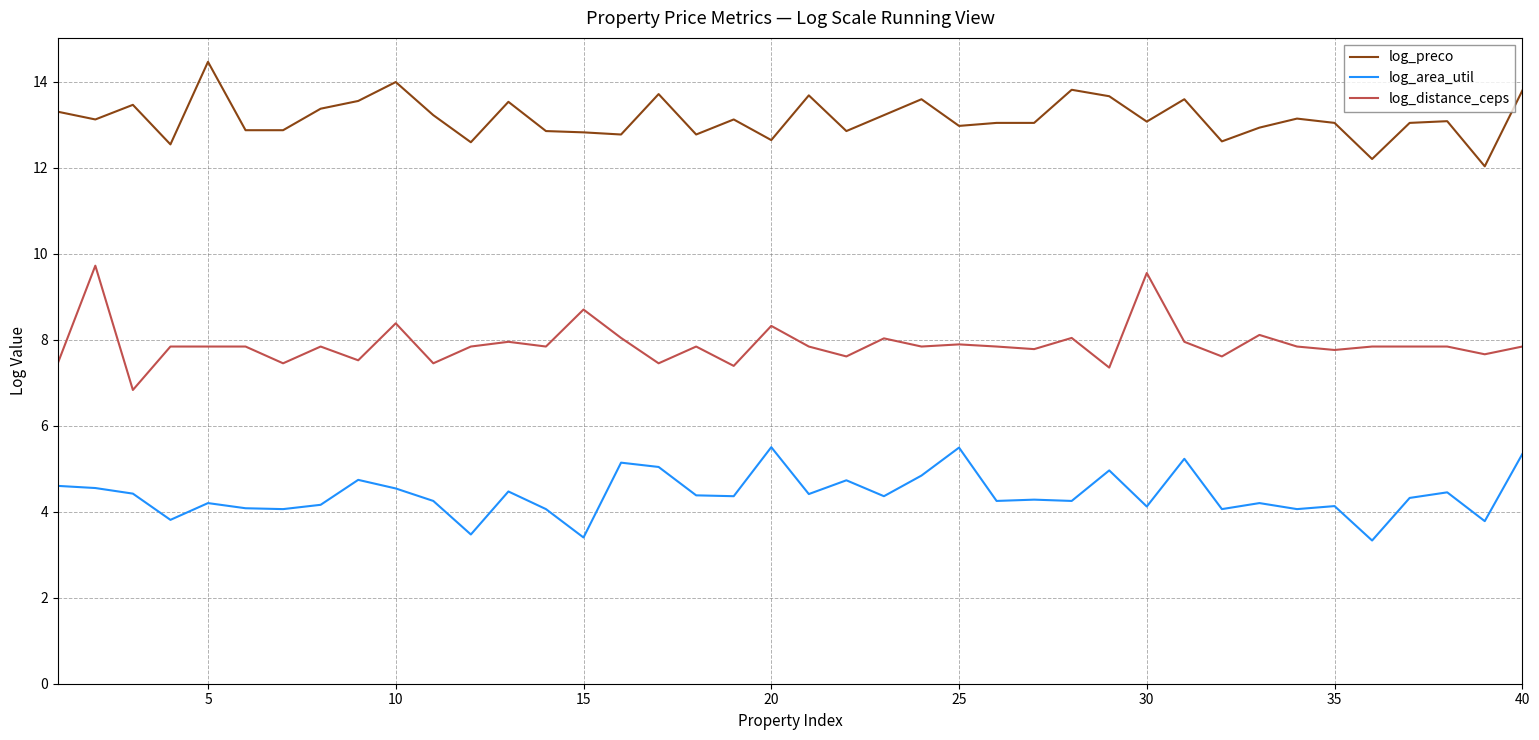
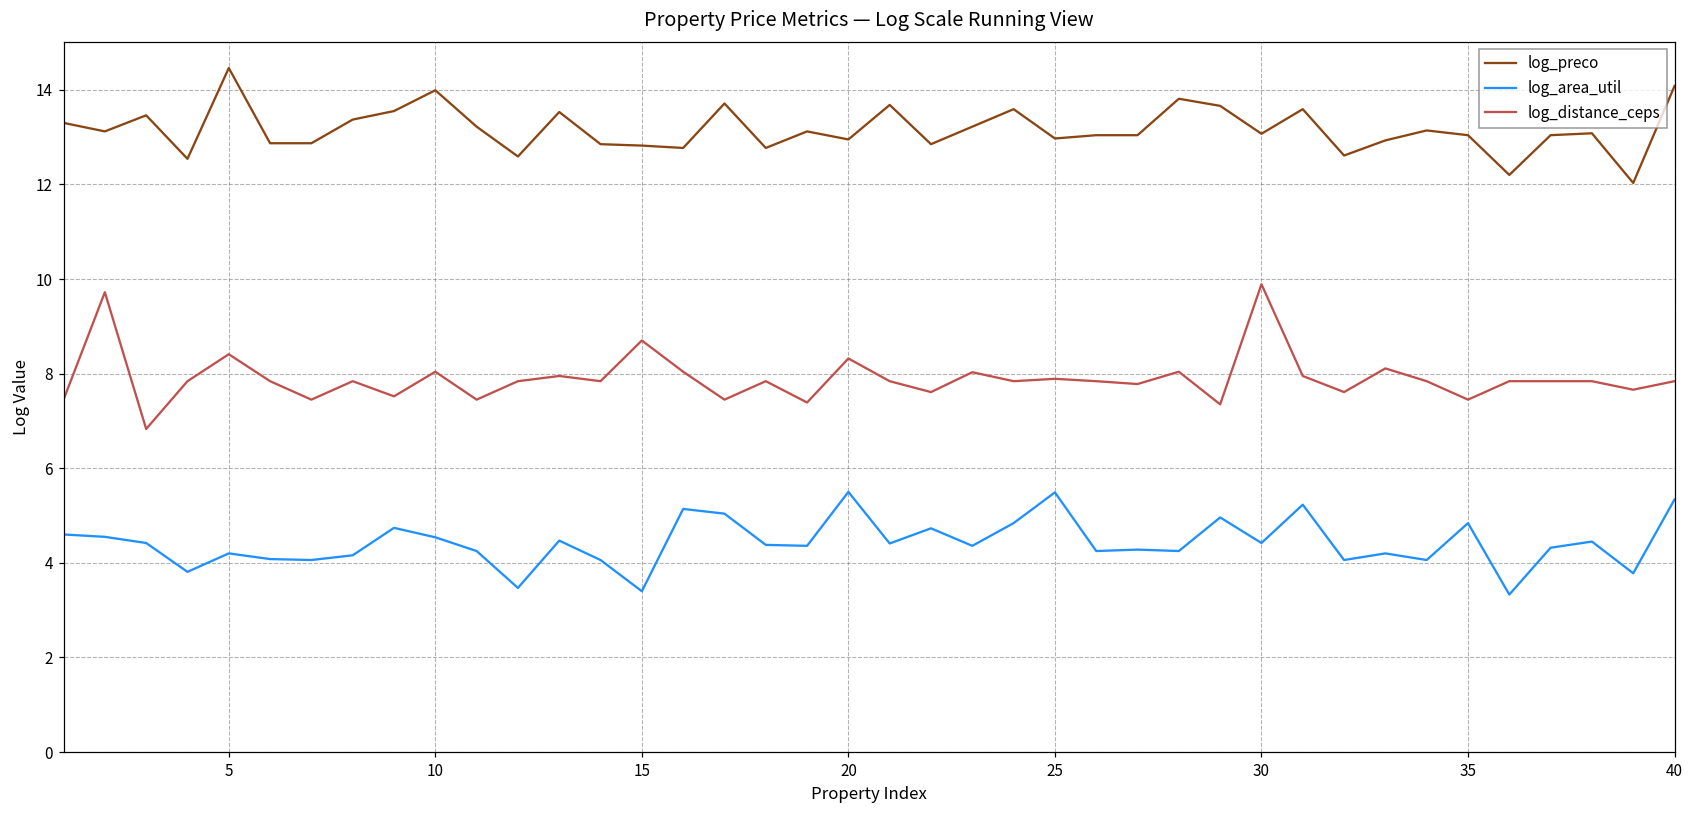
  {
    "log_preco": {
      "5": 14.5,
      "10": 14.0,
      "15": 12.8,
-     "20": 12.6,
+     "20": 13.0,
      "25": 13.0,
      "30": 13.1,
      "35": 13.0,
-     "40": 13.8
+     "40": 14.1
    },
    "log_area_util": {
      "5": 4.2,
      "10": 4.5,
      "15": 3.4,
      "20": 5.5,
      "25": 5.5,
-     "30": 4.1,
-     "35": 4.1,
+     "30": 4.4,
+     "35": 4.8,
      "40": 5.3
    },
    "log_distance_ceps": {
-     "5": 7.8,
-     "10": 8.4,
+     "5": 8.4,
+     "10": 8.0,
      "15": 8.7,
      "20": 8.3,
      "25": 7.9,
-     "30": 9.6,
-     "35": 7.8,
+     "30": 9.9,
+     "35": 7.5,
      "40": 7.8
    }
  }
